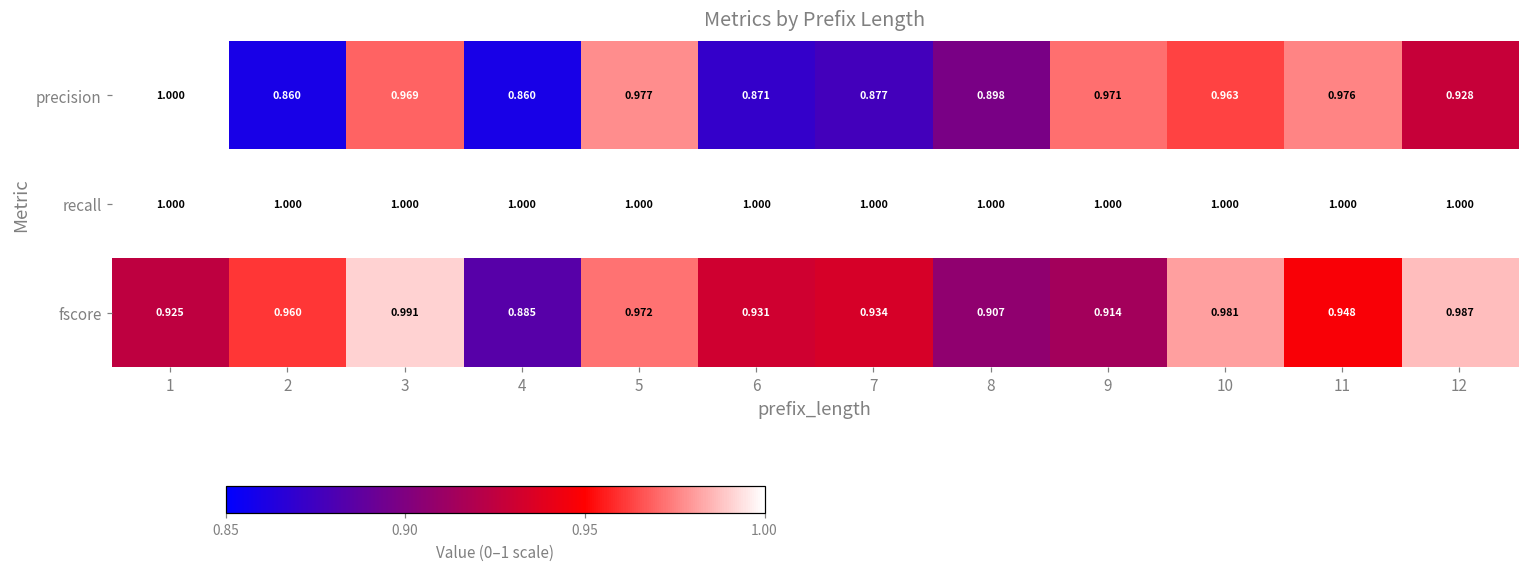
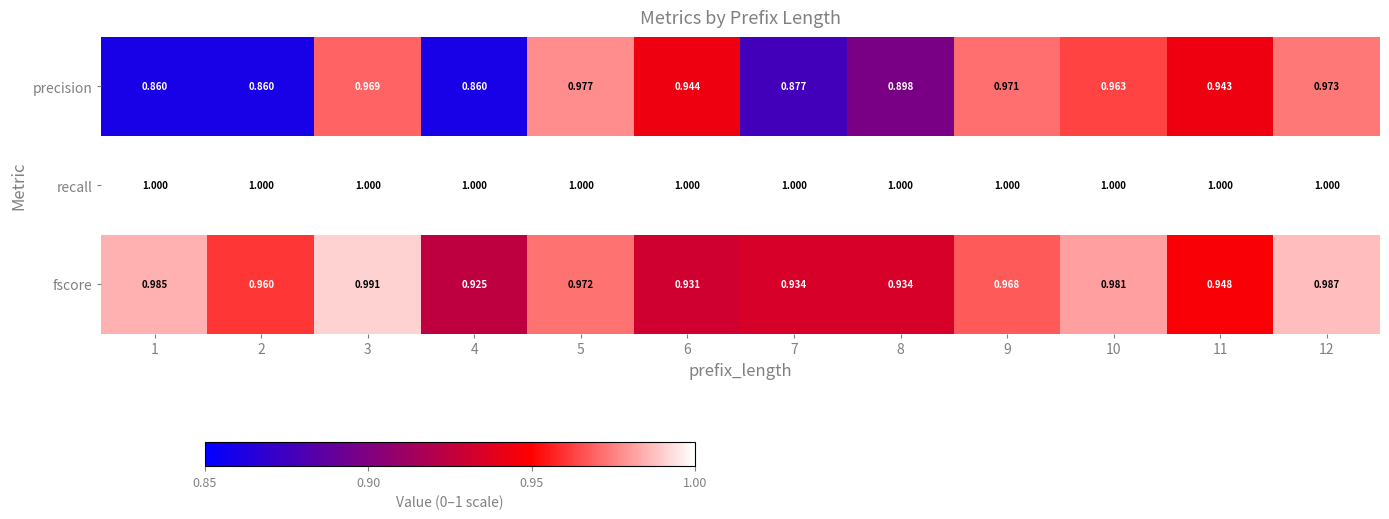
  {
    "precision": {
-     "1": 1.000,
+     "1": 0.860,
      "2": 0.860,
      "3": 0.969,
      "4": 0.860,
      "5": 0.977,
-     "6": 0.871,
+     "6": 0.944,
      "7": 0.877,
      "8": 0.898,
      "9": 0.971,
      "10": 0.963,
-     "11": 0.976,
-     "12": 0.928
+     "11": 0.943,
+     "12": 0.973
    },
    "recall": {
      "1": 1.000,
      "2": 1.000,
      "3": 1.000,
      "4": 1.000,
      "5": 1.000,
      "6": 1.000,
      "7": 1.000,
      "8": 1.000,
      "9": 1.000,
      "10": 1.000,
      "11": 1.000,
      "12": 1.000
    },
    "fscore": {
-     "1": 0.925,
+     "1": 0.985,
      "2": 0.960,
      "3": 0.991,
-     "4": 0.885,
+     "4": 0.925,
      "5": 0.972,
      "6": 0.931,
      "7": 0.934,
-     "8": 0.907,
-     "9": 0.914,
+     "8": 0.934,
+     "9": 0.968,
      "10": 0.981,
      "11": 0.948,
      "12": 0.987
    }
  }
